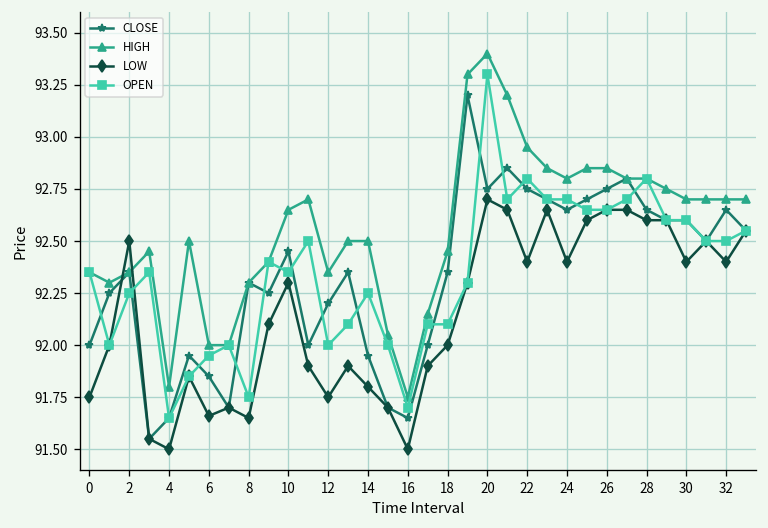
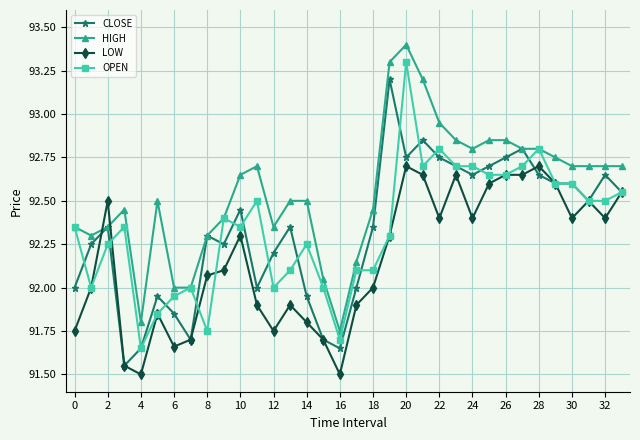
  {
    "LOW": {
      "0": 91.75,
      "2": 92.50,
      "4": 91.50,
      "6": 91.66,
-     "8": 91.65,
+     "8": 92.07,
      "10": 92.30,
      "12": 91.75,
      "14": 91.80,
      "16": 91.50,
      "18": 92.00,
      "20": 92.70,
      "22": 92.40,
      "24": 92.40,
-     "28": 92.6,
+     "28": 92.7,
      "30": 92.40,
      "32": 92.40
    }
  }
